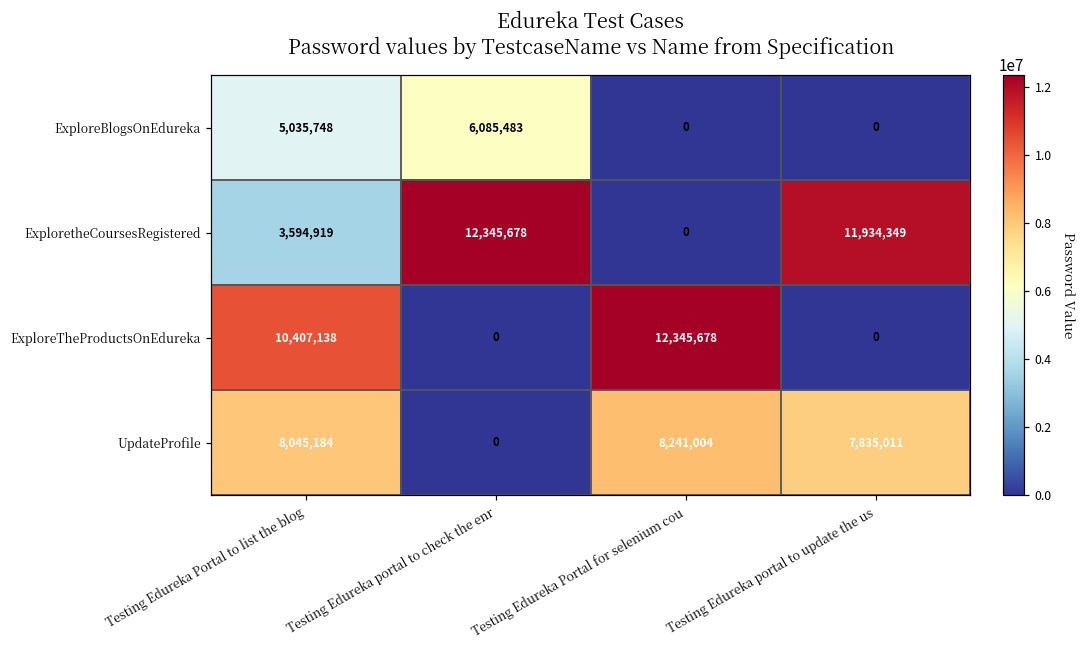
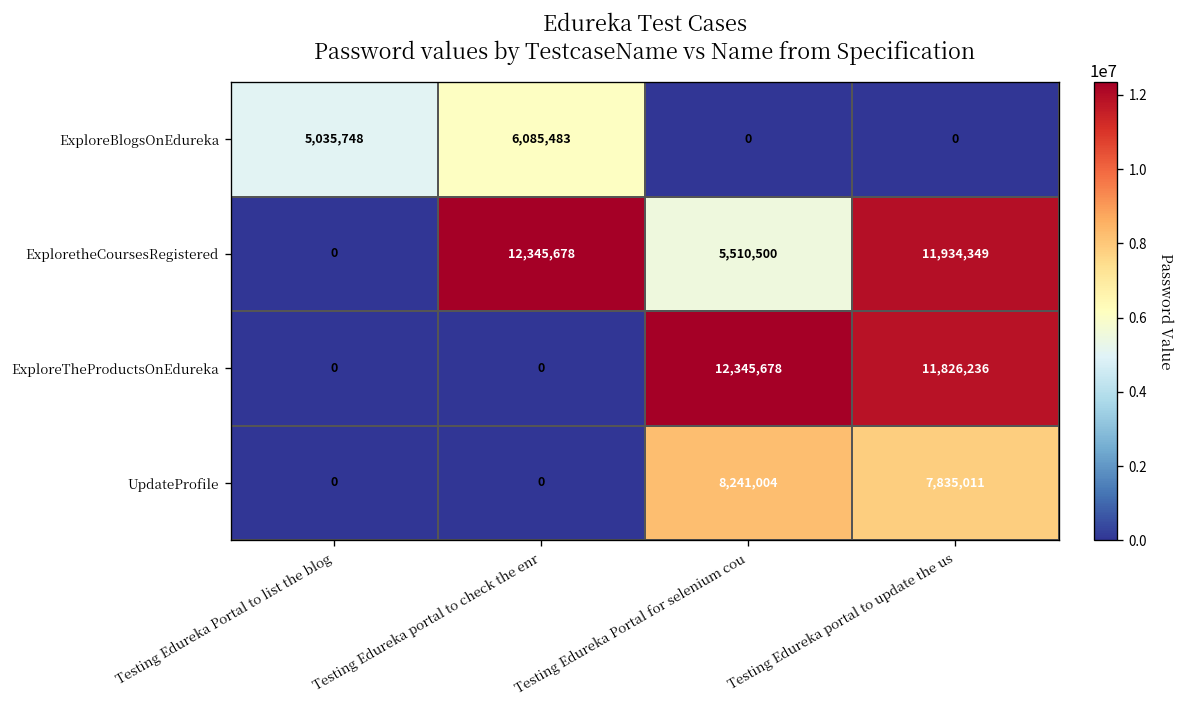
  {
    "ExploreBlogsOnEdureka": {
      "Testing Edureka Portal to list the blog": "5,035,748",
      "Testing Edureka portal to check the enr": "6,085,483",
      "Testing Edureka Portal for selenium cou": "0",
      "Testing Edureka portal to update the us": "0"
    },
    "ExploretheCoursesRegistered": {
-     "Testing Edureka Portal to list the blog": "3,594,919",
+     "Testing Edureka Portal to list the blog": "0",
      "Testing Edureka portal to check the enr": "12,345,678",
-     "Testing Edureka Portal for selenium cou": "0",
+     "Testing Edureka Portal for selenium cou": "5,510,500",
      "Testing Edureka portal to update the us": "11,934,349"
    },
    "ExploreTheProductsOnEdureka": {
-     "Testing Edureka Portal to list the blog": "10,407,138",
+     "Testing Edureka Portal to list the blog": "0",
      "Testing Edureka portal to check the enr": "0",
      "Testing Edureka Portal for selenium cou": "12,345,678",
-     "Testing Edureka portal to update the us": "0"
+     "Testing Edureka portal to update the us": "11,826,236"
    },
    "UpdateProfile": {
-     "Testing Edureka Portal to list the blog": "8,045,184",
+     "Testing Edureka Portal to list the blog": "0",
      "Testing Edureka portal to check the enr": "0",
      "Testing Edureka Portal for selenium cou": "8,241,004",
      "Testing Edureka portal to update the us": "7,835,011"
    }
  }
